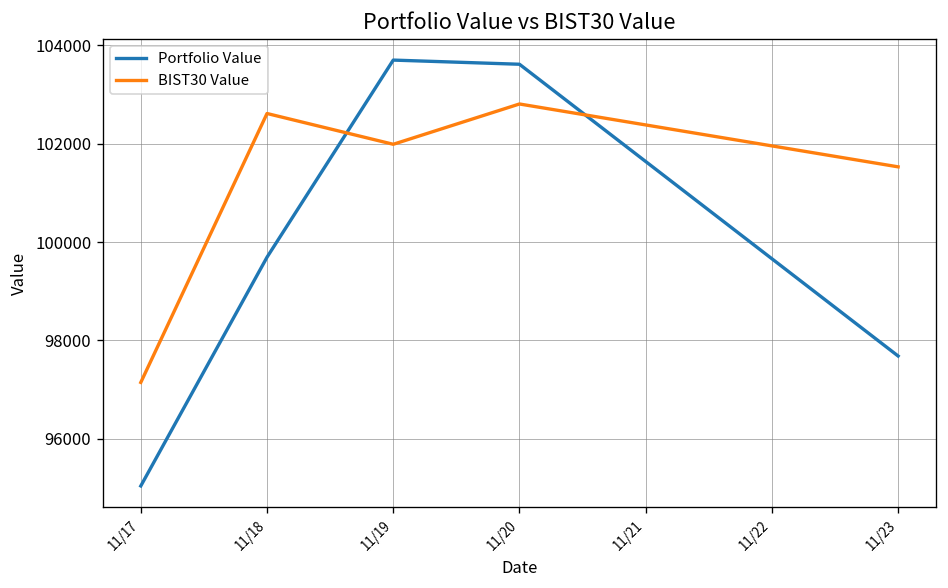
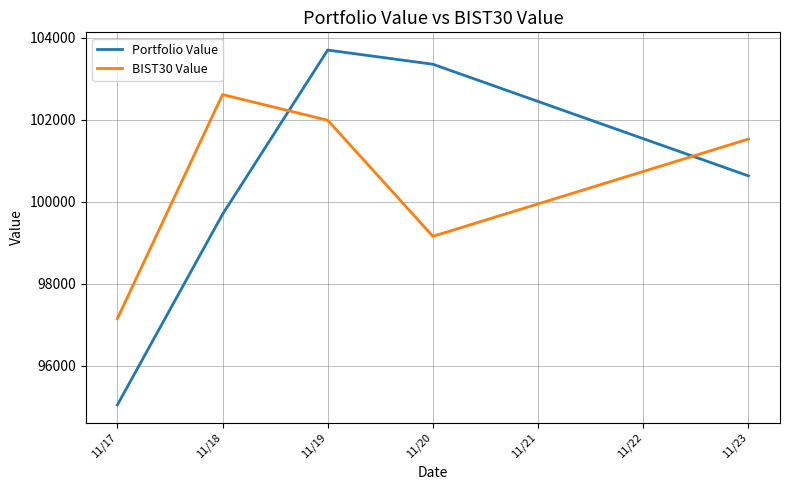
  {
    "Portfolio Value": {
      "11/17": 95000,
      "11/18": 99700,
      "11/19": 103700,
-     "11/20": 103600,
-     "11/23": 97700
+     "11/20": 103400,
+     "11/23": 100600
    },
    "BIST30 Value": {
      "11/17": 97100,
      "11/18": 102600,
      "11/19": 102000,
-     "11/20": 102800,
+     "11/20": 99200,
      "11/23": 101500
    }
  }
